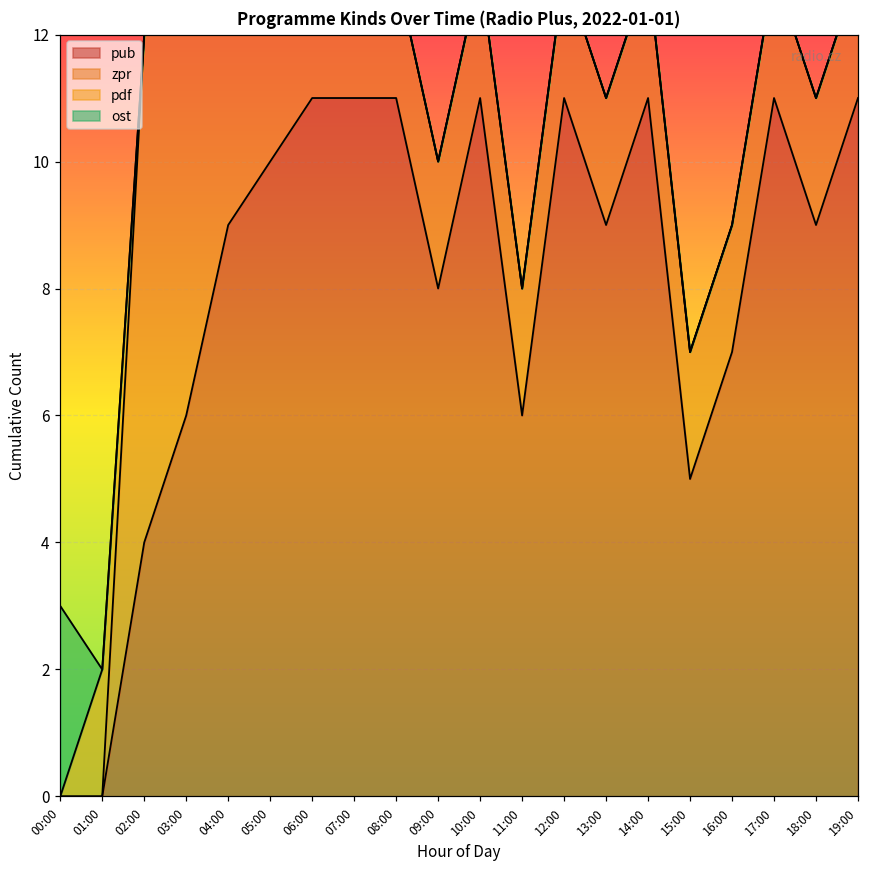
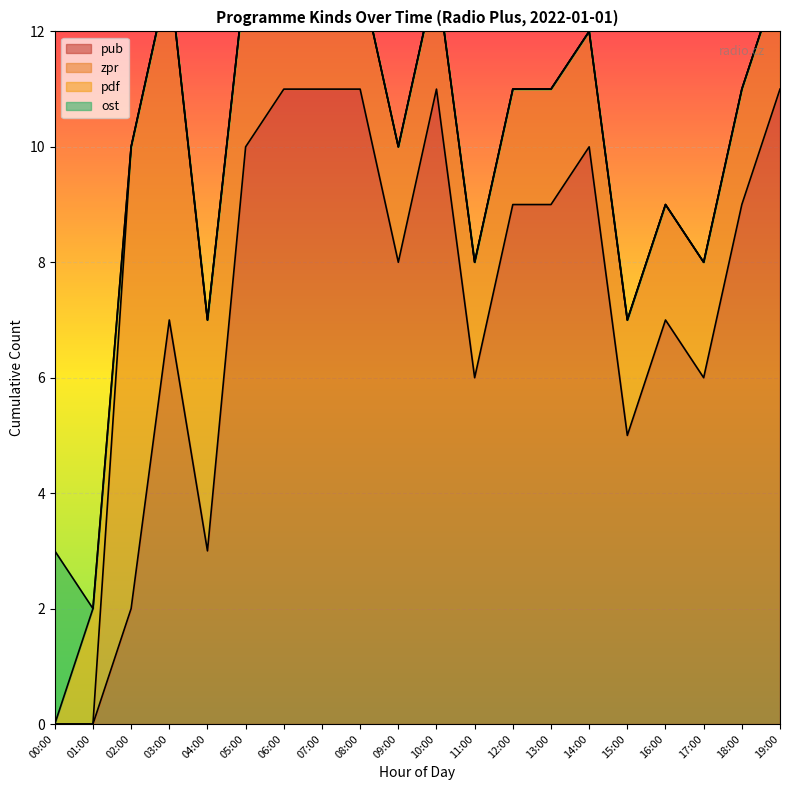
  {
    "pub": {
-     "02:00": 4,
-     "03:00": 6,
-     "04:00": 9,
+     "02:00": 2,
+     "03:00": 7,
+     "04:00": 3,
      "05:00": 10,
      "06:00": 11,
      "07:00": 11,
      "08:00": 11,
      "09:00": 8,
      "10:00": 11,
      "11:00": 6,
-     "12:00": 11,
+     "12:00": 9,
      "13:00": 9,
-     "14:00": 11,
+     "14:00": 10,
      "15:00": 5,
      "16:00": 7,
-     "17:00": 11,
+     "17:00": 6,
      "18:00": 9,
      "19:00": 11
    },
    "ost": {
      "00:00": 3
    }
  }
